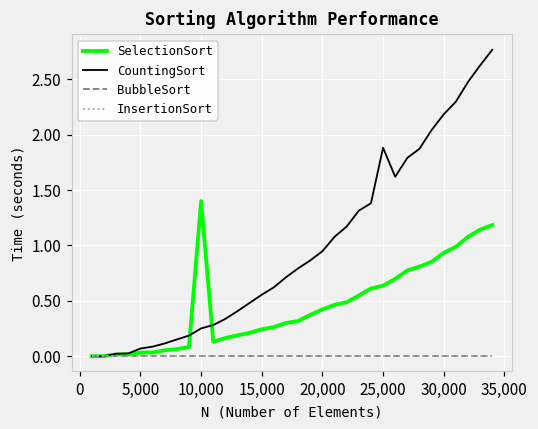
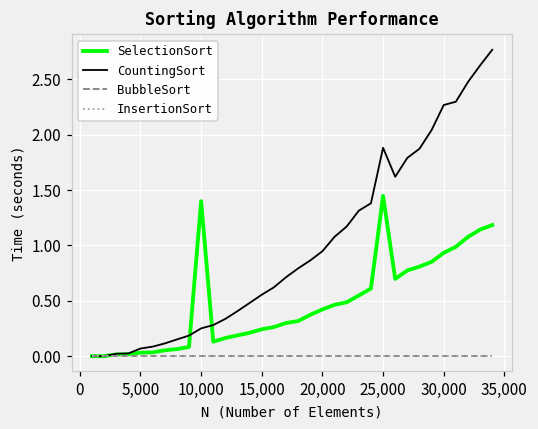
  {
    "SelectionSort": {
      "5,000": 0.03,
      "10,000": 1.40,
      "15,000": 0.24,
      "20,000": 0.42,
-     "25,000": 0.64,
+     "25,000": 1.45,
      "30,000": 0.93
    },
    "CountingSort": {
      "5,000": 0.07,
      "10,000": 0.25,
      "15,000": 0.56,
      "20,000": 0.95,
      "25,000": 1.88,
-     "30,000": 2.18
+     "30,000": 2.27
    },
    "InsertionSort": {
      "5,000": 0.00,
      "10,000": 0.00,
      "15,000": 0.00,
      "20,000": 0.00,
      "25,000": 0.00,
      "30,000": 0.00
    }
  }
